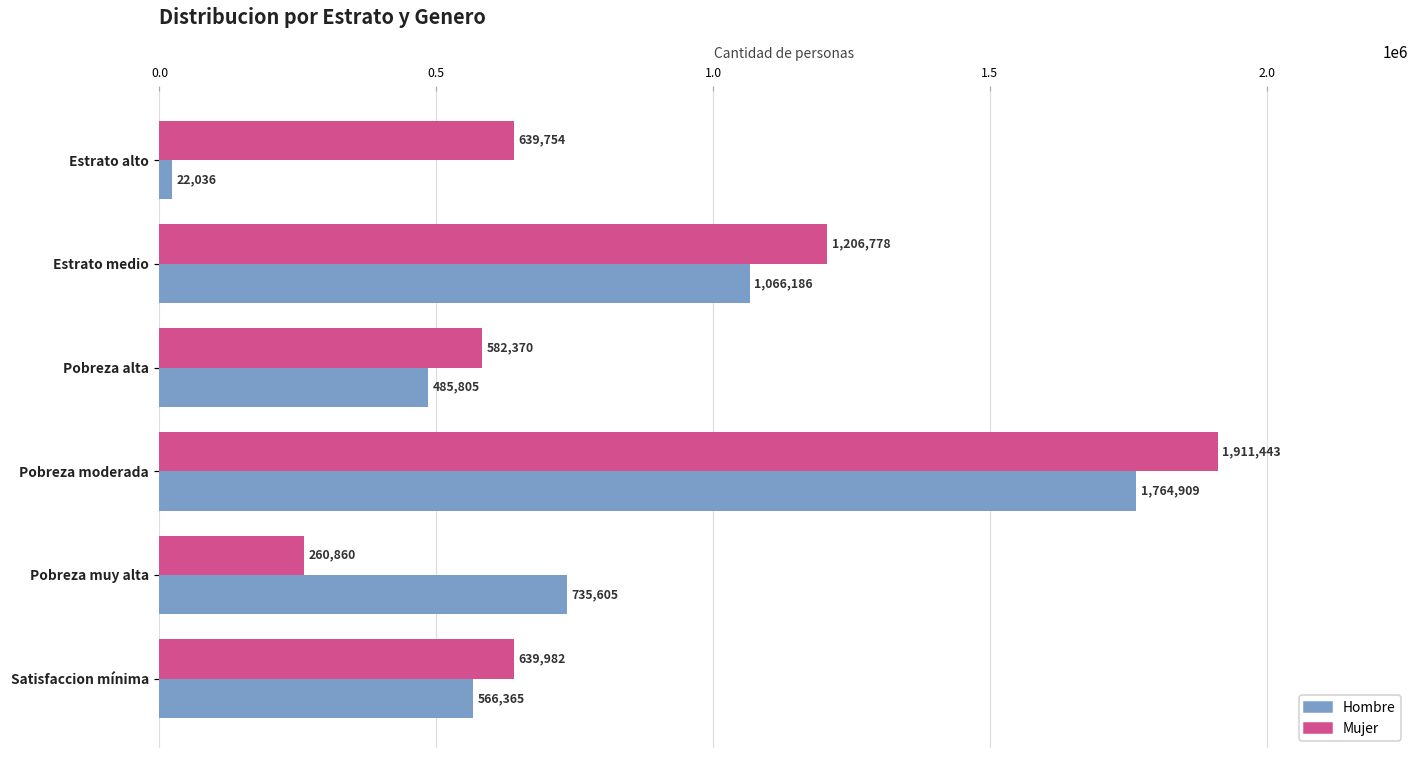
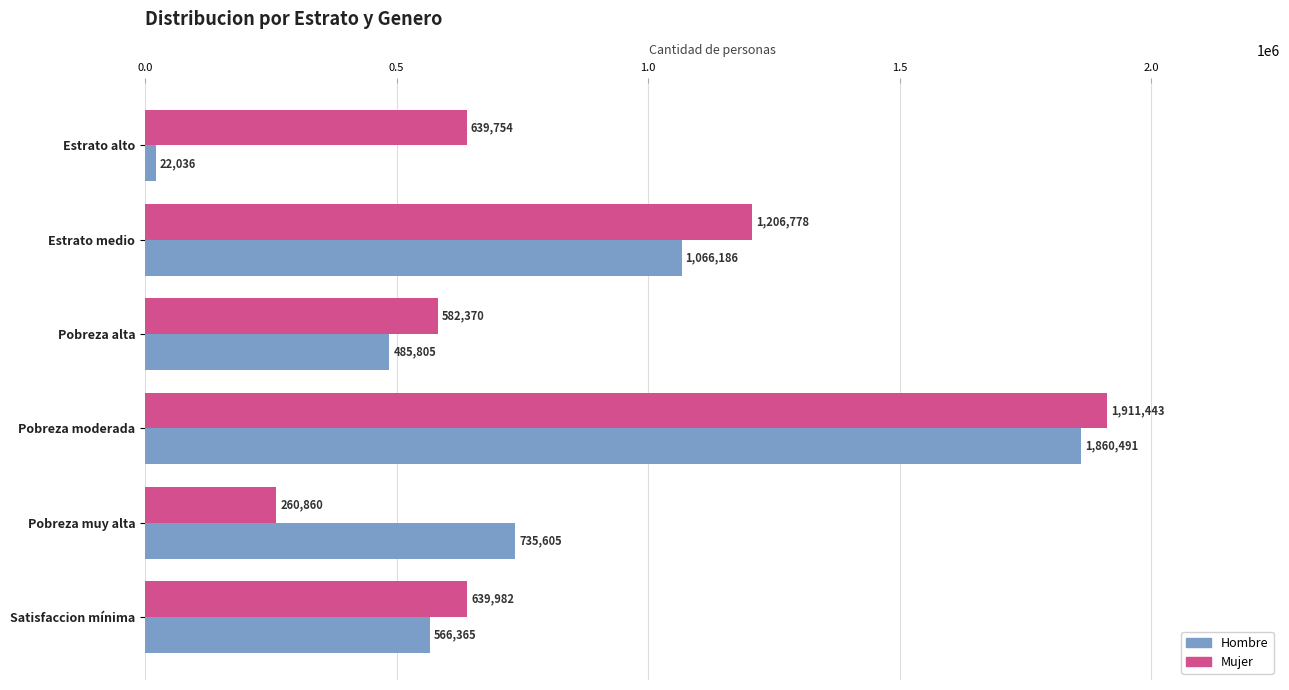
  {
    "Hombre": {
      "Estrato alto": "22,036",
      "Estrato medio": "1,066,186",
      "Pobreza alta": "485,805",
-     "Pobreza moderada": "1,764,909",
+     "Pobreza moderada": "1,860,491",
      "Pobreza muy alta": "735,605",
      "Satisfaccion mínima": "566,365"
    },
    "Mujer": {
      "Estrato alto": "639,754",
      "Estrato medio": "1,206,778",
      "Pobreza alta": "582,370",
      "Pobreza moderada": "1,911,443",
      "Pobreza muy alta": "260,860",
      "Satisfaccion mínima": "639,982"
    }
  }
